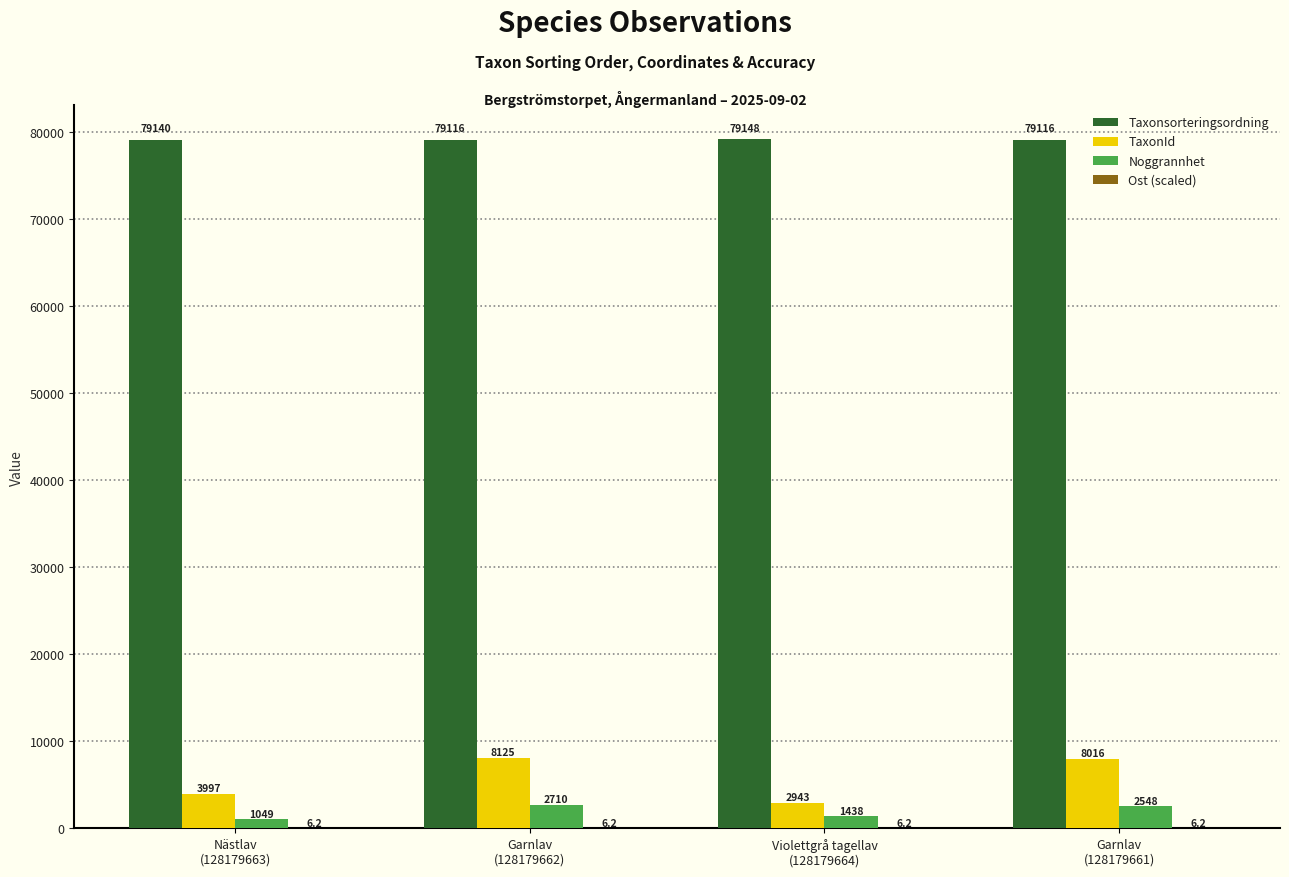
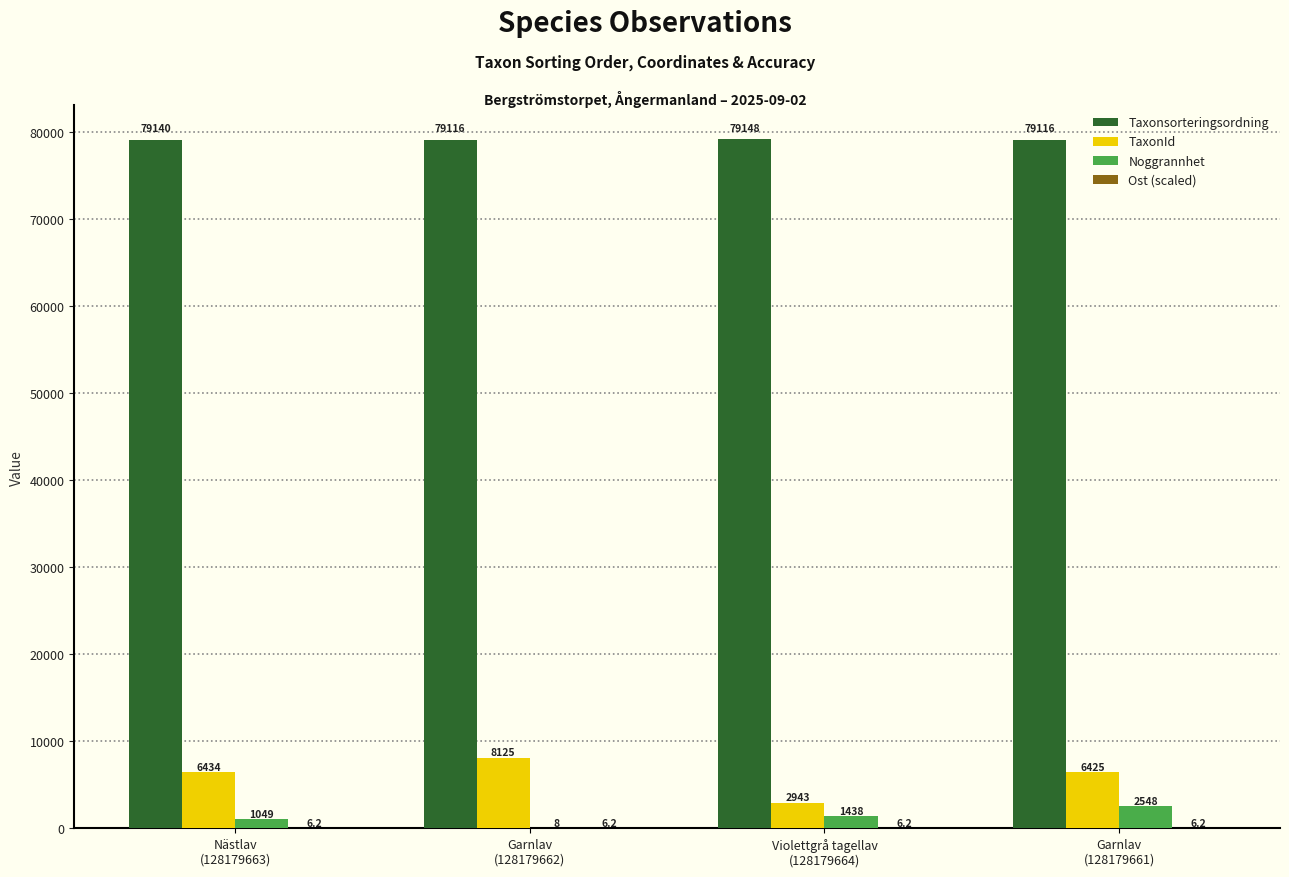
  {
    "Taxonsorteringsordning": {
      "Nästlav (128179663)": 79140,
      "Garnlav (128179662)": 79116,
      "Violettgrå tagellav (128179664)": 79148,
      "Garnlav (128179661)": 79116
    },
    "TaxonId": {
-     "Nästlav (128179663)": 3997,
+     "Nästlav (128179663)": 6434,
      "Garnlav (128179662)": 8125,
      "Violettgrå tagellav (128179664)": 2943,
-     "Garnlav (128179661)": 8016
+     "Garnlav (128179661)": 6425
    },
    "Noggrannhet": {
      "Nästlav (128179663)": 1049,
-     "Garnlav (128179662)": 2710,
+     "Garnlav (128179662)": 8,
      "Violettgrå tagellav (128179664)": 1438,
      "Garnlav (128179661)": 2548
    },
    "Ost (scaled)": {
      "Nästlav (128179663)": 6.2,
      "Garnlav (128179662)": 6.2,
      "Violettgrå tagellav (128179664)": 6.2,
      "Garnlav (128179661)": 6.2
    }
  }
